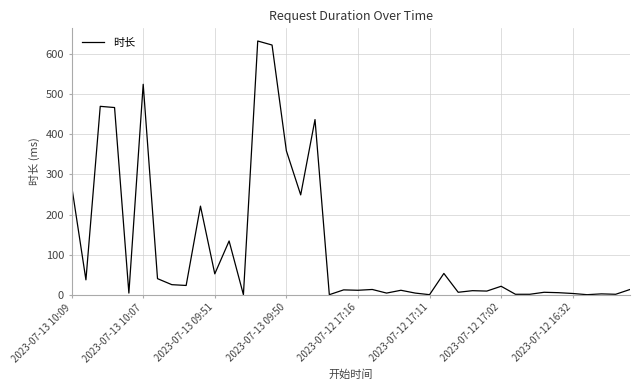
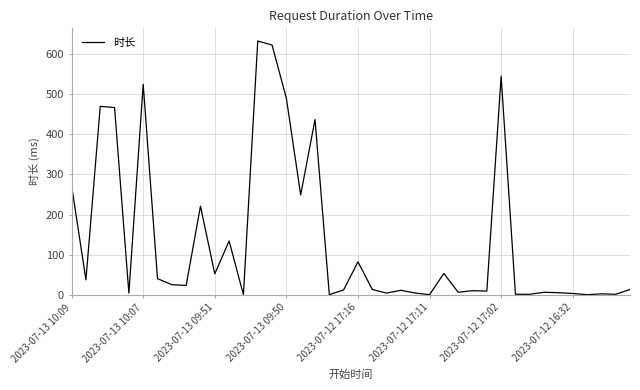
  {
    "2023-07-13 10:09": 270,
    "2023-07-13 10:07": 530,
    "2023-07-13 09:51": 50,
-   "2023-07-13 09:50": 360,
-   "2023-07-12 17:16": 10,
+   "2023-07-13 09:50": 490,
+   "2023-07-12 17:16": 80,
    "2023-07-12 17:11": 0,
-   "2023-07-12 17:02": 20,
+   "2023-07-12 17:02": 550,
    "2023-07-12 16:32": 0
  }
